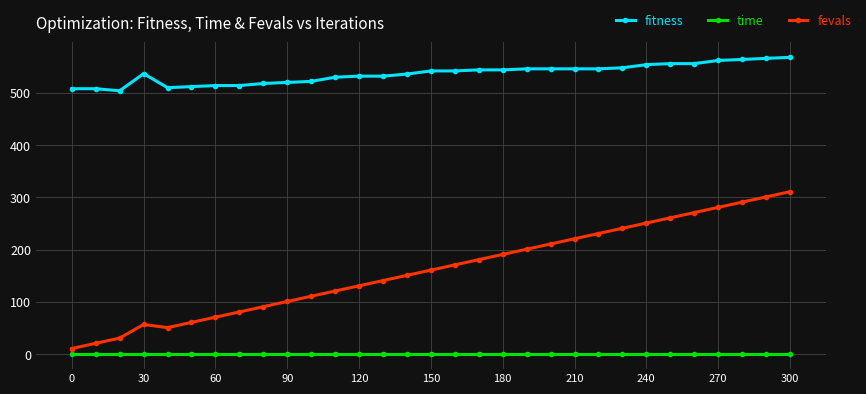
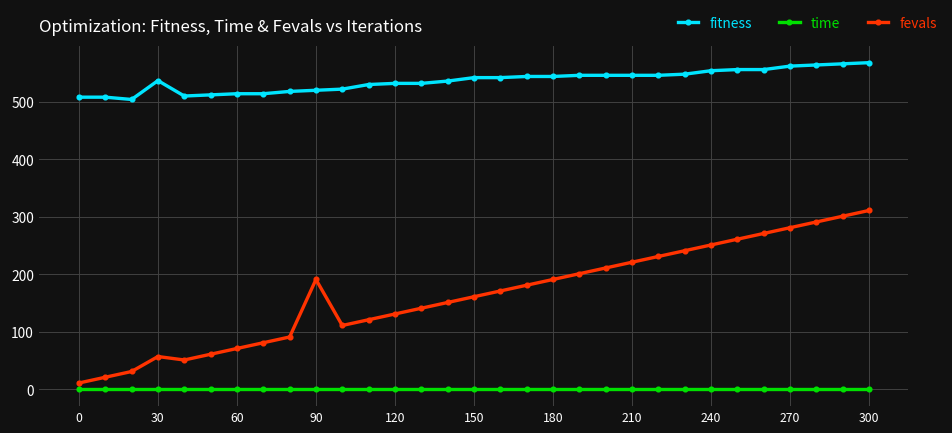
  {
    "fitness": {
      "0": 510,
      "30": 540,
      "60": 510,
      "90": 520,
      "120": 530,
      "150": 540,
      "180": 540,
      "210": 550,
      "240": 550,
      "270": 560,
      "300": 570
    },
    "time": {
      "0": 0,
      "30": 0,
      "60": 0,
      "90": 0,
      "120": 0,
      "150": 0,
      "180": 0,
      "210": 0,
      "240": 0,
      "270": 0,
      "300": 0
    },
    "fevals": {
      "0": 10,
      "30": 60,
      "60": 70,
-     "90": 100,
+     "90": 190,
      "120": 130,
      "150": 160,
      "180": 190,
      "210": 220,
      "240": 250,
      "270": 280,
      "300": 310
    }
  }
